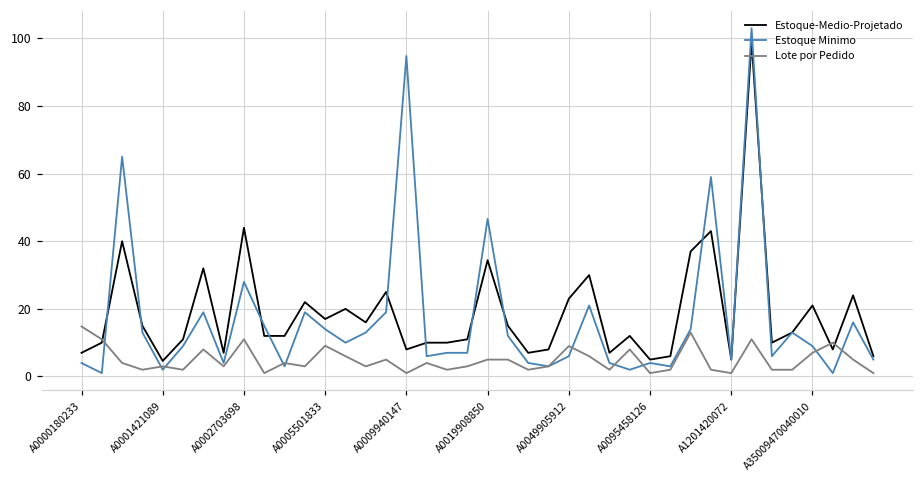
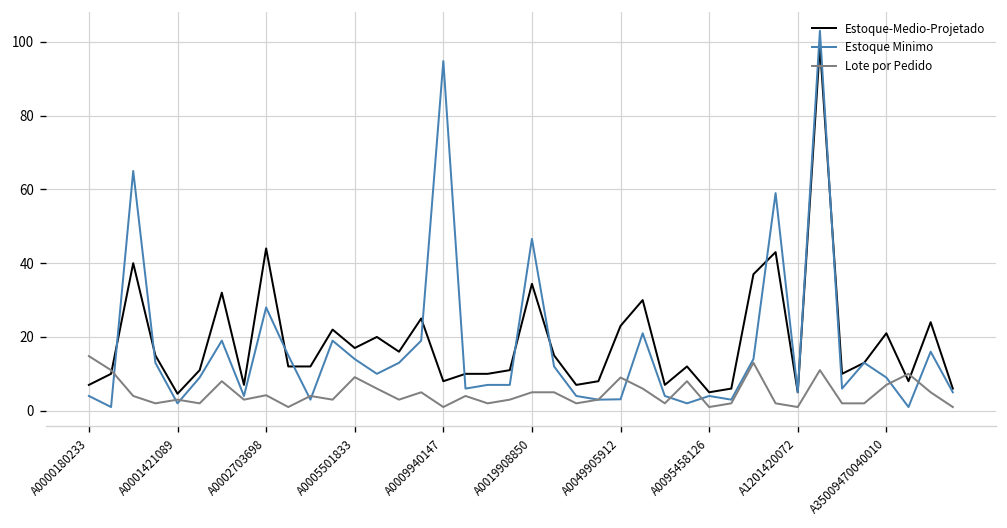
  {
    "Estoque-Medio-Projetado": {
      "A0000180233": 7,
      "A0001421089": 5,
      "A0002703698": 44,
      "A0005501833": 17,
      "A0009940147": 8,
      "A0019908850": 34,
      "A0049905912": 23,
      "A0095458126": 5,
      "A35009470040010": 21
    },
    "Estoque Minimo": {
      "A0000180233": 4,
      "A0001421089": 2,
      "A0002703698": 28,
      "A0005501833": 14,
      "A0009940147": 95,
      "A0019908850": 47,
-     "A0049905912": 6,
+     "A0049905912": 3,
      "A0095458126": 4,
      "A35009470040010": 9
    },
    "Lote por Pedido": {
      "A0000180233": 15,
      "A0001421089": 3,
-     "A0002703698": 11,
+     "A0002703698": 4,
      "A0005501833": 9,
      "A0009940147": 1,
      "A0019908850": 5,
      "A0049905912": 9,
      "A0095458126": 1,
      "A1201420072": 1,
      "A35009470040010": 7
    }
  }
